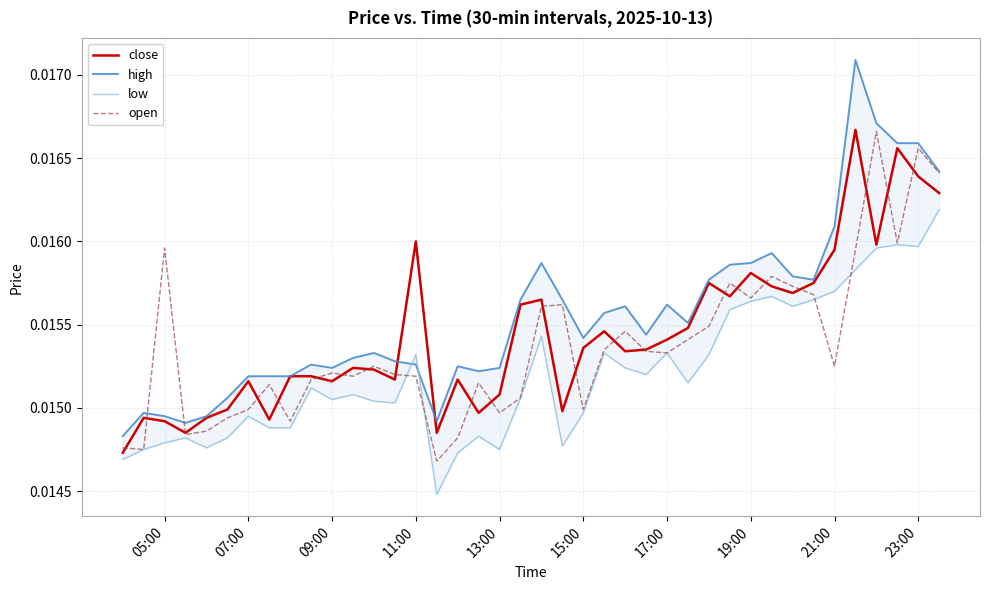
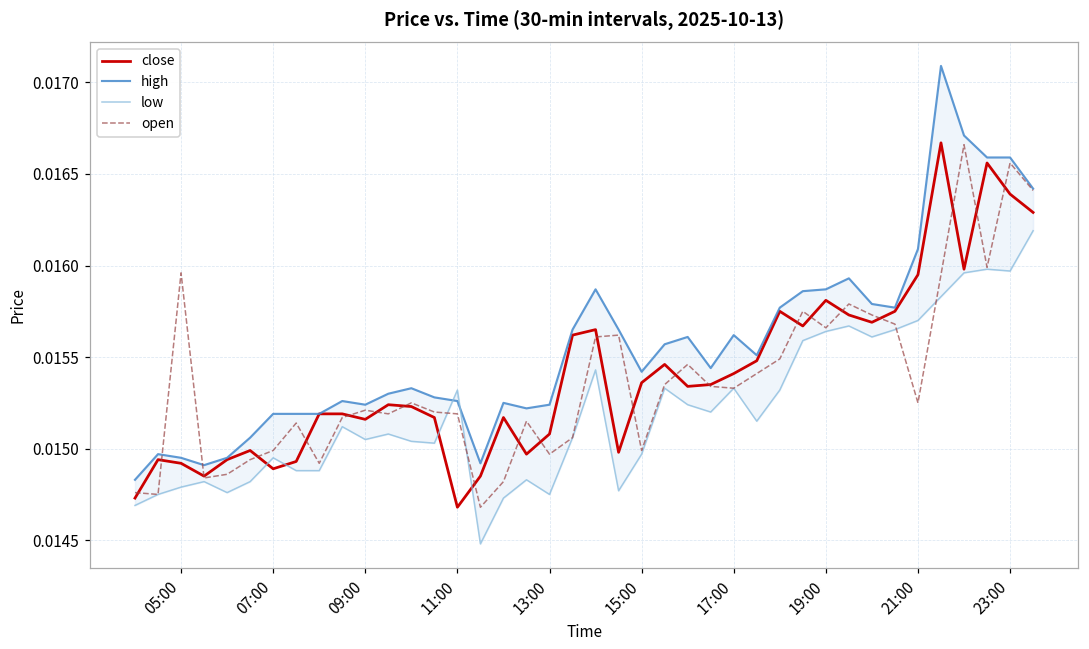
  {
    "close": {
      "05:00": 0.01492,
-     "07:00": 0.01516,
+     "07:00": 0.01489,
      "09:00": 0.01516,
-     "11:00": 0.01600,
+     "11:00": 0.01468,
      "13:00": 0.01508,
      "15:00": 0.01536,
      "17:00": 0.01541,
      "19:00": 0.01581,
      "21:00": 0.01595,
      "23:00": 0.01639
    },
    "high": {
      "11:00": 0.01526
    },
    "open": {
      "05:00": 0.01596,
      "07:00": 0.01499,
      "09:00": 0.01521,
      "11:00": 0.01519,
      "13:00": 0.01497,
      "15:00": 0.01499,
      "19:00": 0.01566,
      "21:00": 0.01525,
      "23:00": 0.01656
    }
  }
